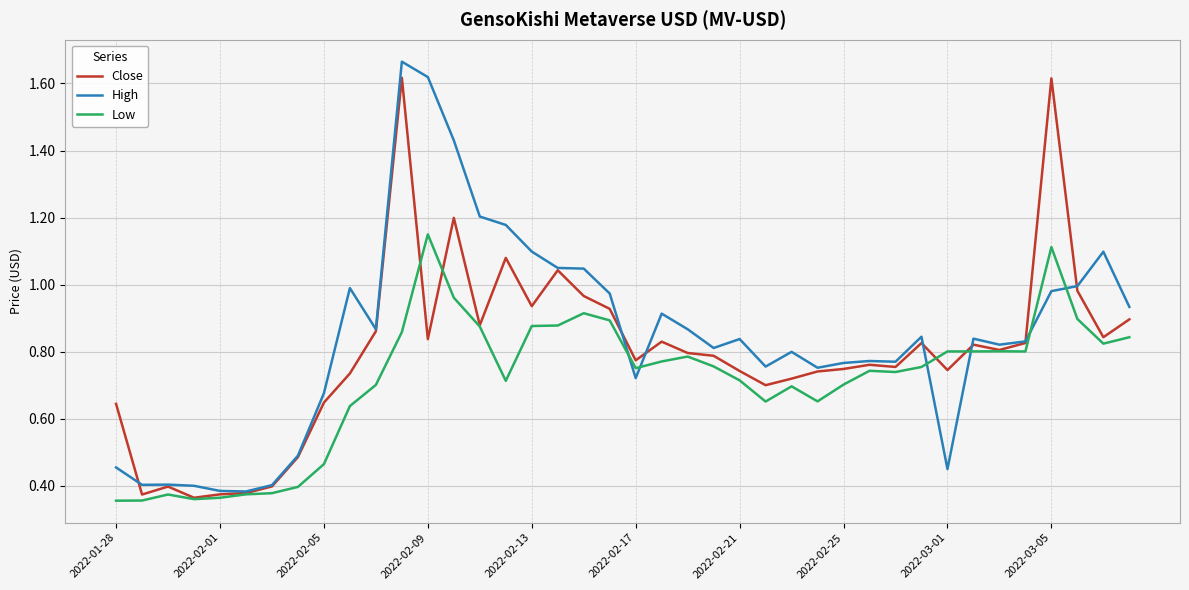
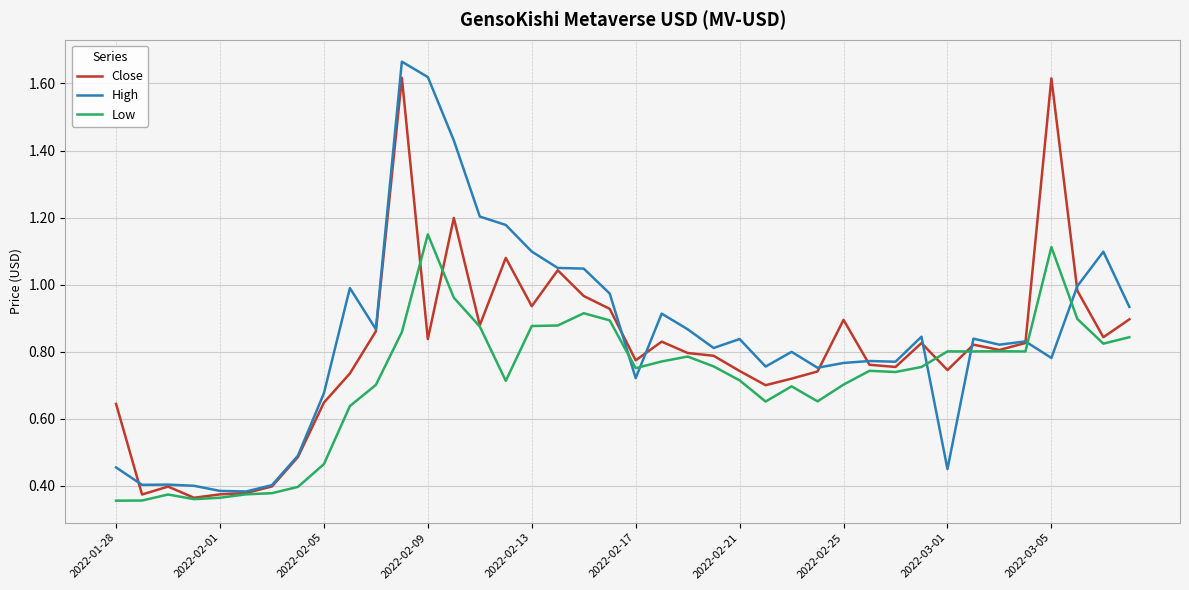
  {
    "Close": {
      "2022-01-28": 0.64,
      "2022-02-01": 0.37,
      "2022-02-05": 0.65,
      "2022-02-09": 0.84,
      "2022-02-13": 0.94,
      "2022-02-17": 0.77,
      "2022-02-21": 0.74,
-     "2022-02-25": 0.75,
+     "2022-02-25": 0.89,
      "2022-03-01": 0.74,
      "2022-03-05": 1.62
    },
    "High": {
      "2022-01-28": 0.45,
      "2022-02-01": 0.38,
      "2022-02-05": 0.68,
      "2022-02-09": 1.62,
      "2022-02-13": 1.10,
      "2022-02-17": 0.72,
      "2022-02-21": 0.84,
      "2022-02-25": 0.77,
      "2022-03-01": 0.45,
-     "2022-03-05": 0.98
+     "2022-03-05": 0.78
    },
    "Low": {
      "2022-01-28": 0.35,
      "2022-02-01": 0.36,
      "2022-02-05": 0.46,
      "2022-02-09": 1.15,
      "2022-02-13": 0.88,
      "2022-02-17": 0.75,
      "2022-02-21": 0.71,
      "2022-02-25": 0.70,
      "2022-03-01": 0.80,
      "2022-03-05": 1.11
    }
  }
